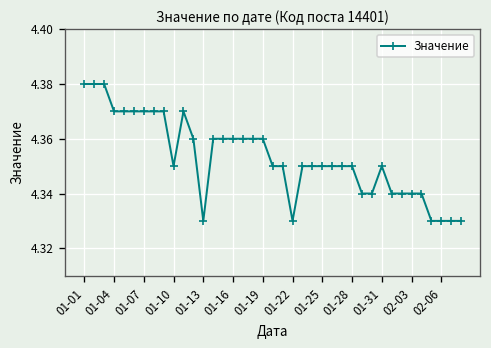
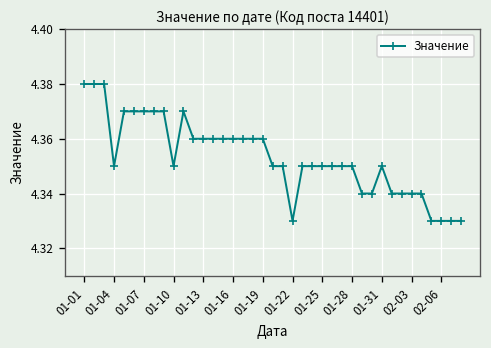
  {
    "01-01": 4.38,
-   "01-04": 4.37,
+   "01-04": 4.35,
    "01-07": 4.37,
    "01-10": 4.35,
-   "01-13": 4.33,
+   "01-13": 4.36,
    "01-16": 4.36,
    "01-19": 4.36,
    "01-22": 4.33,
    "01-25": 4.35,
    "01-28": 4.35,
    "01-31": 4.35,
    "02-03": 4.34,
    "02-06": 4.33
  }
